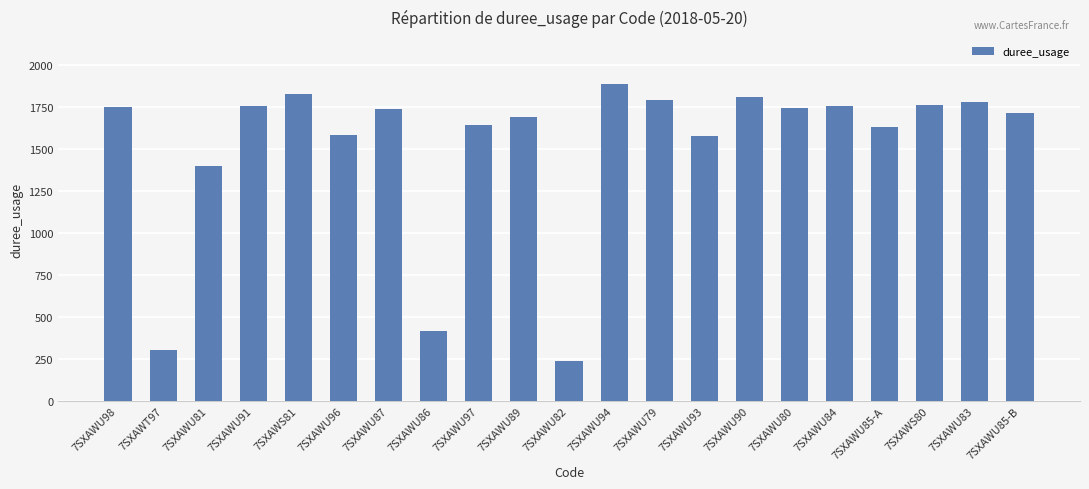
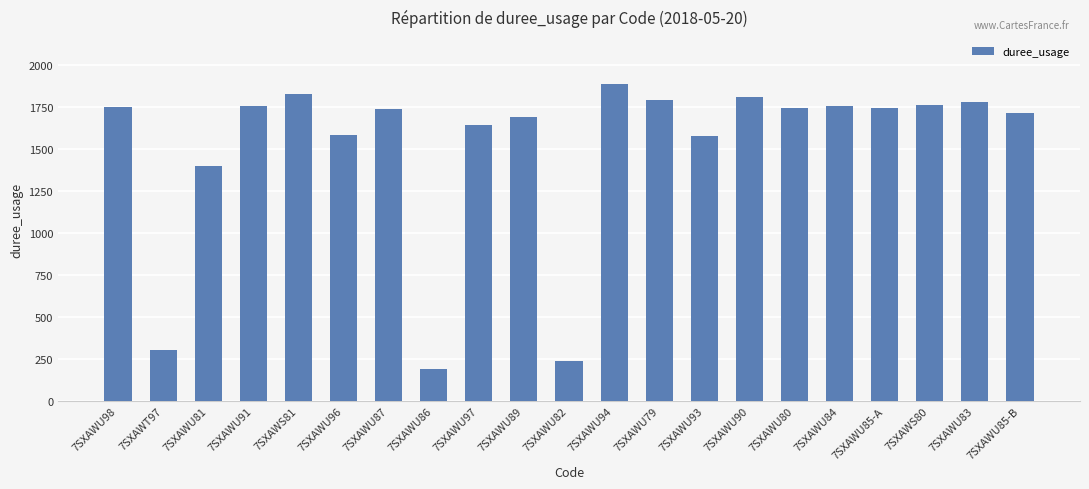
  {
    "7SXAWU98": 1750,
    "7SXAWT97": 310,
    "7SXAWU81": 1400,
    "7SXAWU91": 1750,
    "7SXAWS81": 1820,
    "7SXAWU96": 1580,
    "7SXAWU87": 1730,
-   "7SXAWU86": 420,
+   "7SXAWU86": 190,
    "7SXAWU97": 1640,
    "7SXAWU89": 1690,
    "7SXAWU82": 240,
    "7SXAWU94": 1880,
    "7SXAWU79": 1790,
    "7SXAWU93": 1580,
    "7SXAWU90": 1810,
    "7SXAWU80": 1740,
    "7SXAWU84": 1760,
-   "7SXAWU85-A": 1630,
+   "7SXAWU85-A": 1740,
    "7SXAWS80": 1760,
    "7SXAWU83": 1780,
    "7SXAWU85-B": 1710
  }
